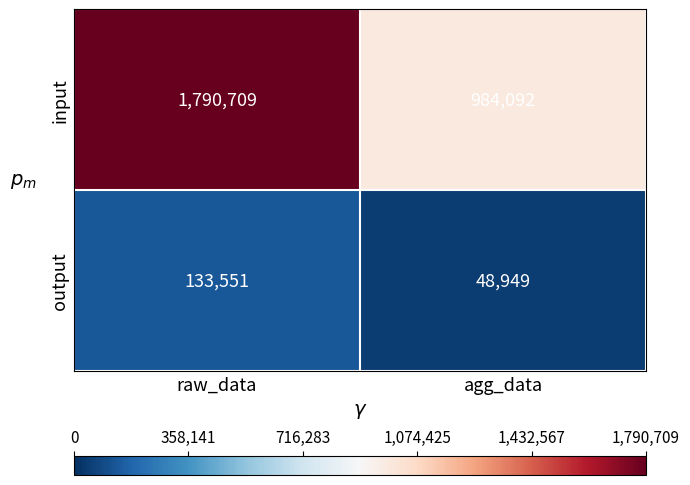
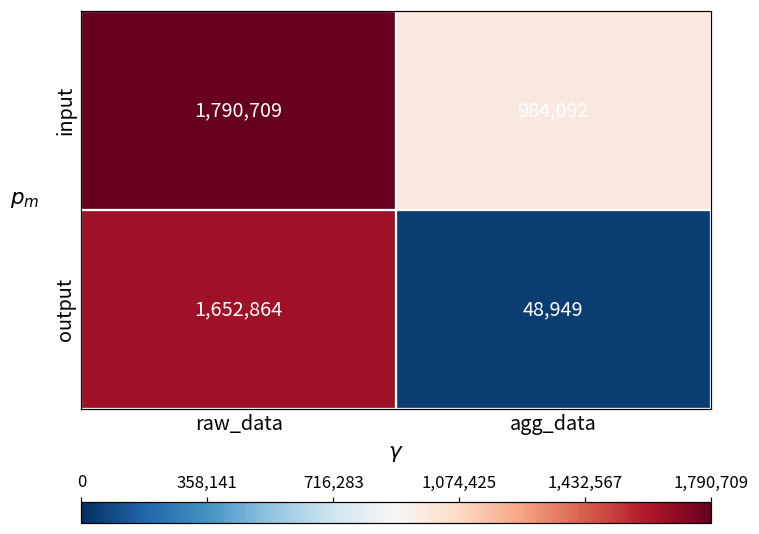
  {
    "input": {
      "raw_data": "1,790,709"
    },
    "output": {
-     "raw_data": "133,551",
+     "raw_data": "1,652,864",
      "agg_data": "48,949"
    }
  }
